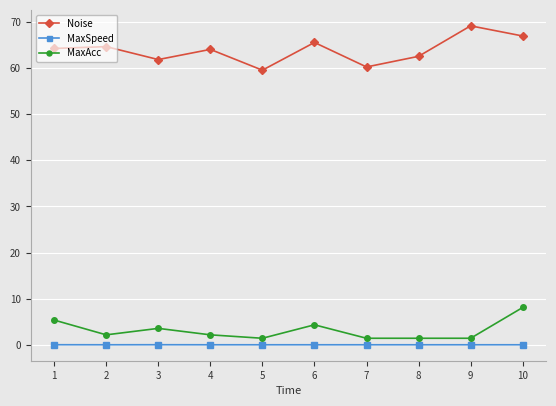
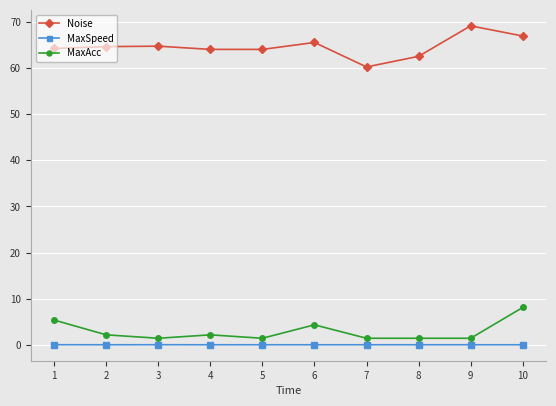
  {
    "Noise": {
-     "3": 62,
+     "3": 65,
      "4": 64,
-     "5": 60,
+     "5": 64,
      "6": 66,
      "7": 60,
      "8": 63,
      "9": 69,
      "10": 67
    },
    "MaxSpeed": {
      "1": 0,
      "2": 0,
      "3": 0,
      "4": 0,
      "5": 0,
      "6": 0,
      "7": 0,
      "8": 0,
      "9": 0,
      "10": 0
    },
    "MaxAcc": {
      "1": 5,
      "2": 2,
-     "3": 4,
+     "3": 1,
      "4": 2,
      "5": 1,
      "6": 4,
      "7": 1,
      "8": 1,
      "9": 1,
      "10": 8
    }
  }
